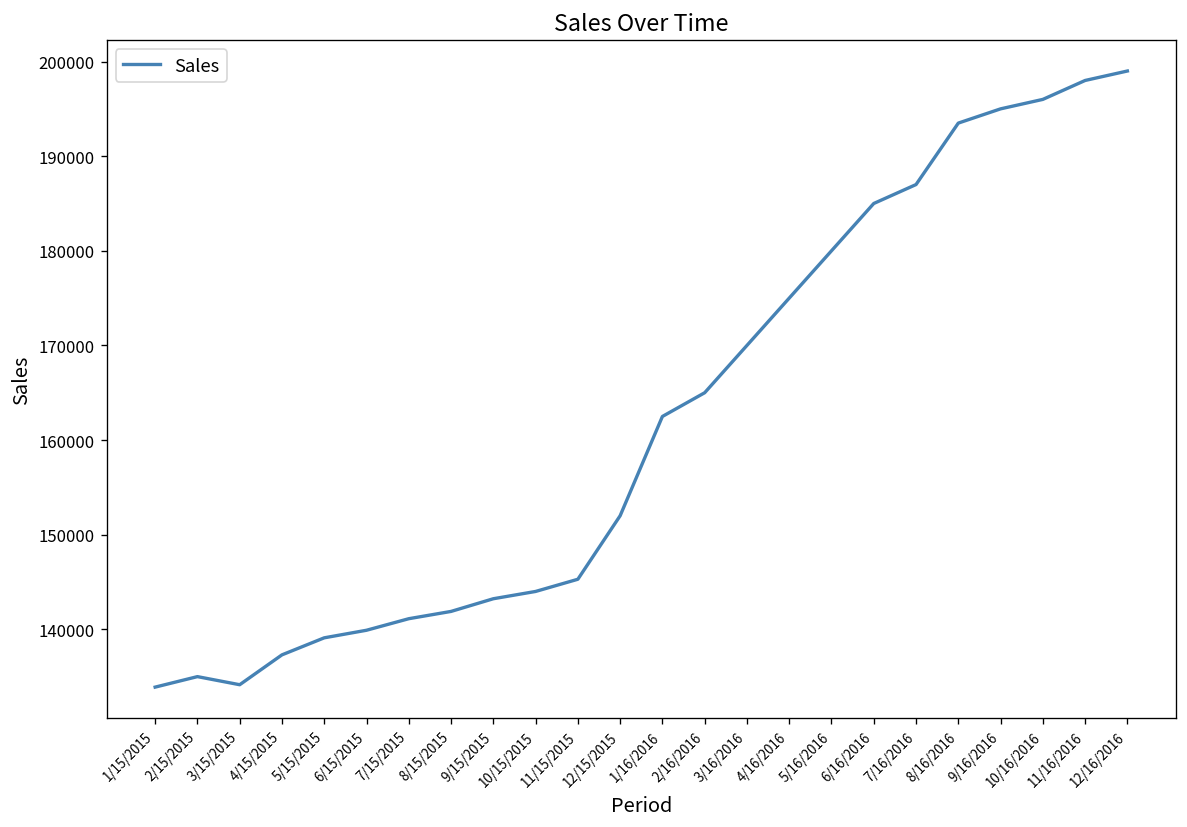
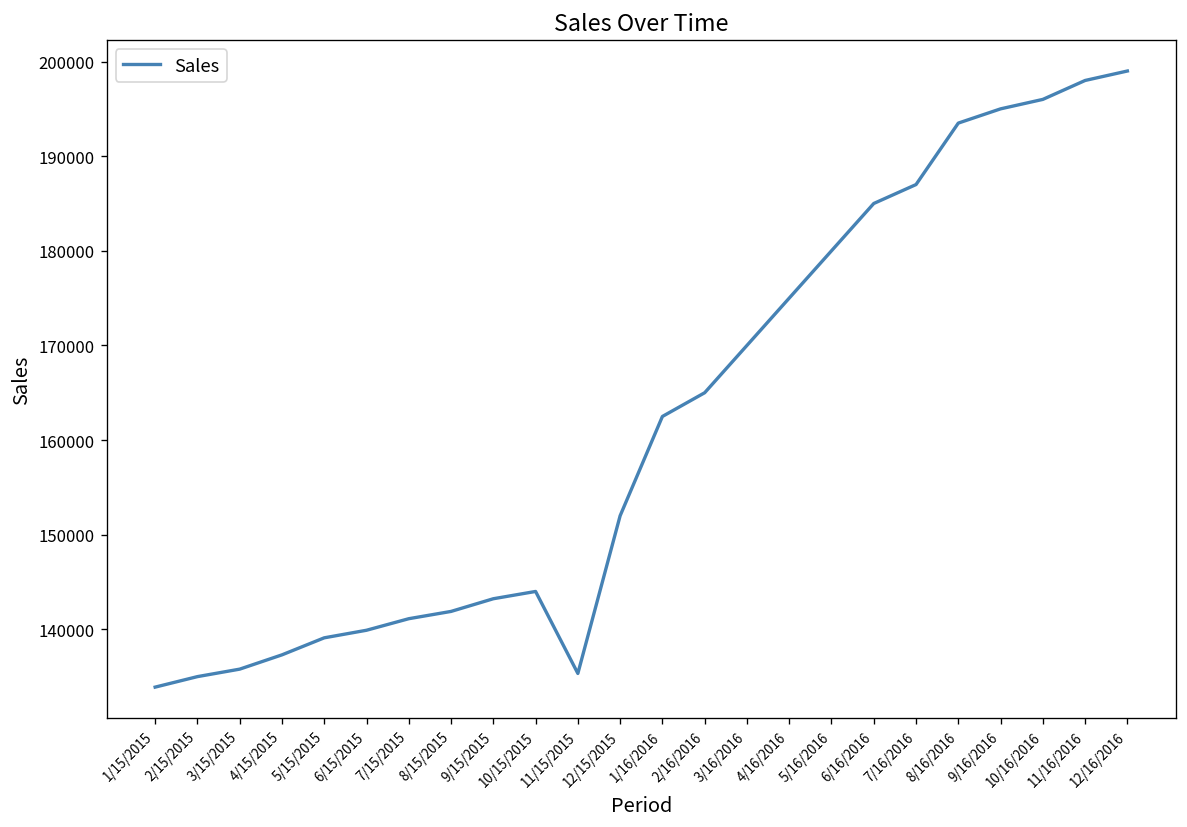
  {
    "1/15/2015": 134000,
    "2/15/2015": 135000,
-   "3/15/2015": 134000,
+   "3/15/2015": 136000,
    "4/15/2015": 137000,
    "5/15/2015": 139000,
    "6/15/2015": 140000,
    "7/15/2015": 141000,
    "8/15/2015": 142000,
    "9/15/2015": 143000,
    "10/15/2015": 144000,
-   "11/15/2015": 145000,
+   "11/15/2015": 135000,
    "12/15/2015": 152000,
    "1/16/2016": 162000,
    "2/16/2016": 165000,
    "3/16/2016": 170000,
    "4/16/2016": 175000,
    "5/16/2016": 180000,
    "6/16/2016": 185000,
    "7/16/2016": 187000,
    "8/16/2016": 193000,
    "9/16/2016": 195000,
    "10/16/2016": 196000,
    "11/16/2016": 198000,
    "12/16/2016": 199000
  }
